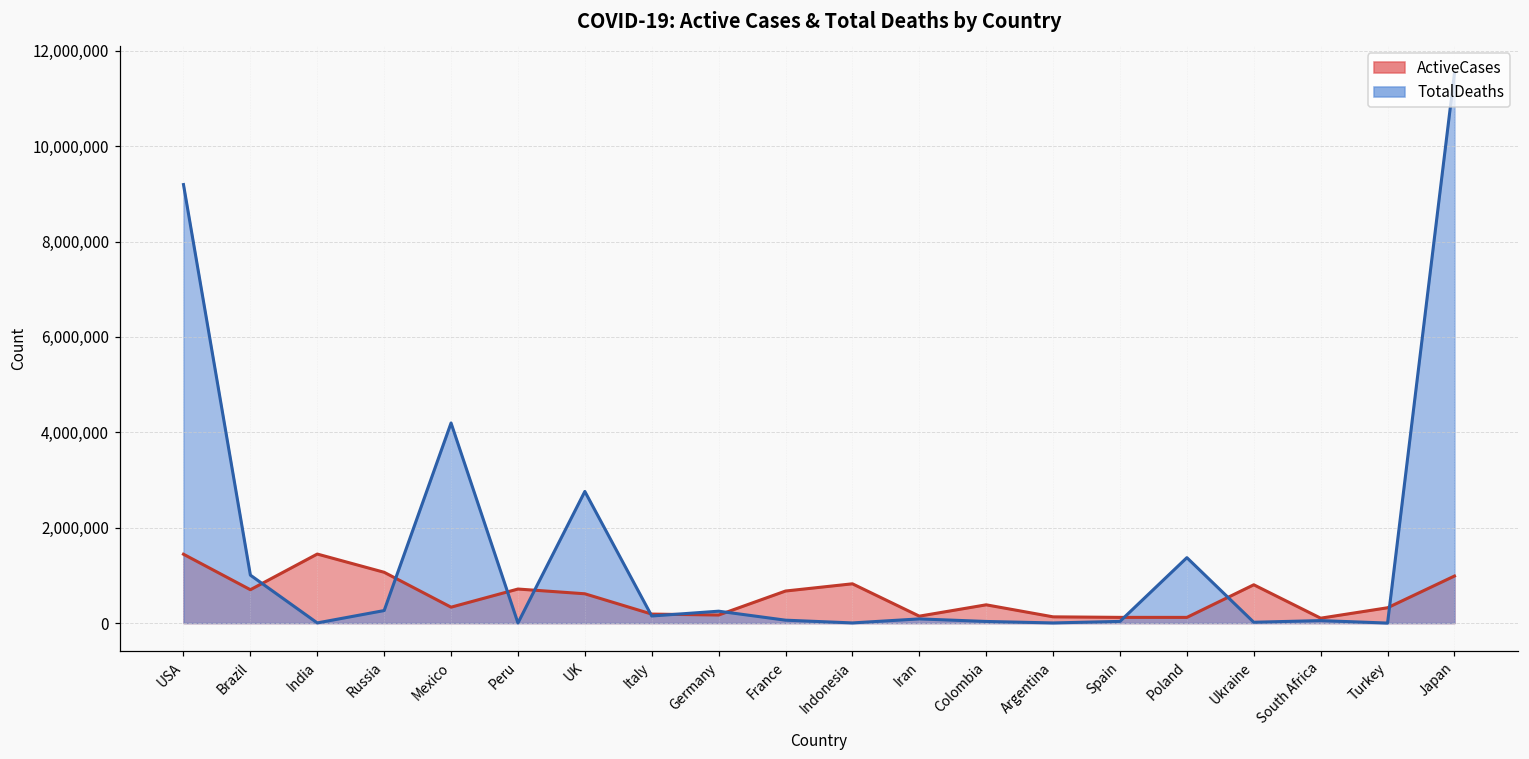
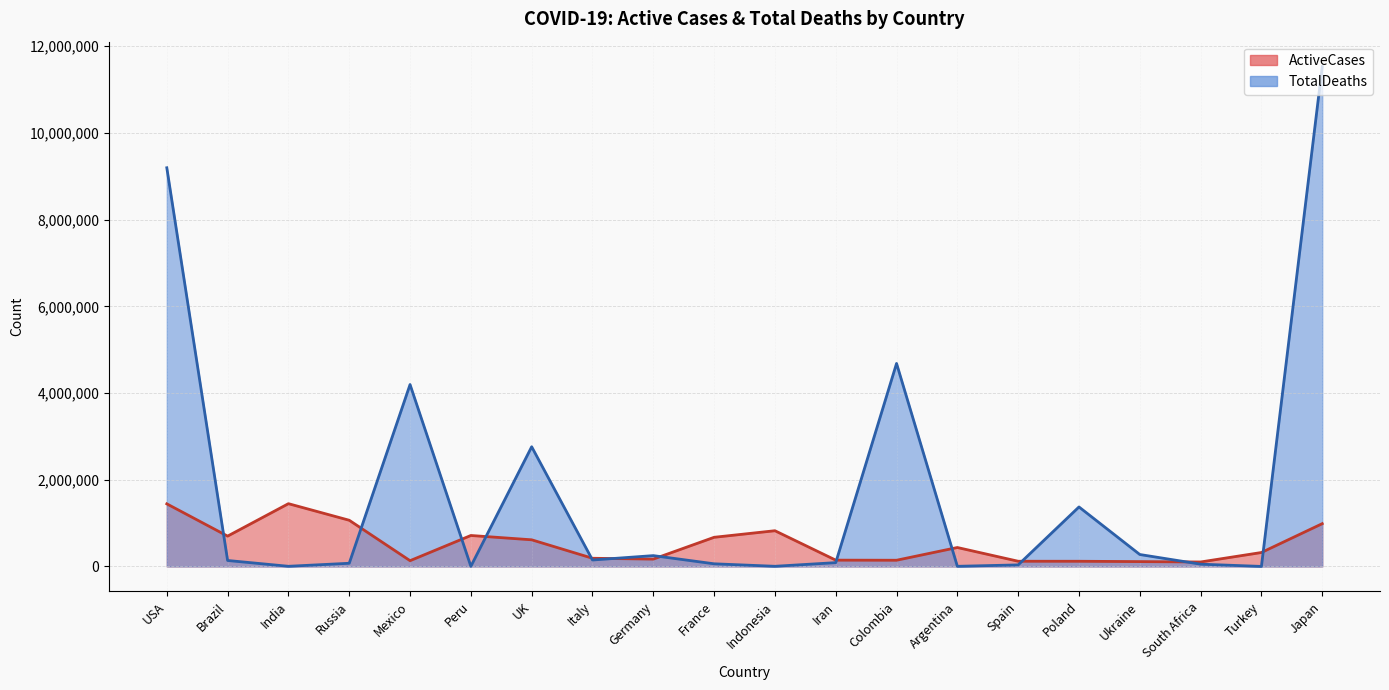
  {
    "ActiveCases": {
      "USA": "1,400,000",
      "Brazil": "700,000",
      "India": "1,400,000",
      "Russia": "1,100,000",
-     "Mexico": "300,000",
+     "Mexico": "100,000",
      "Peru": "700,000",
      "UK": "600,000",
      "Germany": "200,000",
      "France": "700,000",
      "Indonesia": "800,000",
-     "Colombia": "400,000",
-     "Argentina": "100,000",
+     "Colombia": "100,000",
+     "Argentina": "400,000",
      "Spain": "100,000",
      "Poland": "100,000",
-     "Ukraine": "800,000",
+     "Ukraine": "100,000",
      "Turkey": "300,000",
      "Japan": "1,000,000"
    },
    "TotalDeaths": {
      "USA": "9,200,000",
-     "Brazil": "1,000,000",
+     "Brazil": "100,000",
      "India": "0",
-     "Russia": "300,000",
+     "Russia": "100,000",
      "Mexico": "4,200,000",
      "Peru": "0",
      "UK": "2,800,000",
      "Germany": "200,000",
      "France": "100,000",
      "Indonesia": "0",
-     "Colombia": "0",
+     "Colombia": "4,700,000",
      "Argentina": "0",
      "Spain": "0",
      "Poland": "1,400,000",
-     "Ukraine": "0",
+     "Ukraine": "300,000",
      "Turkey": "0"
    }
  }
